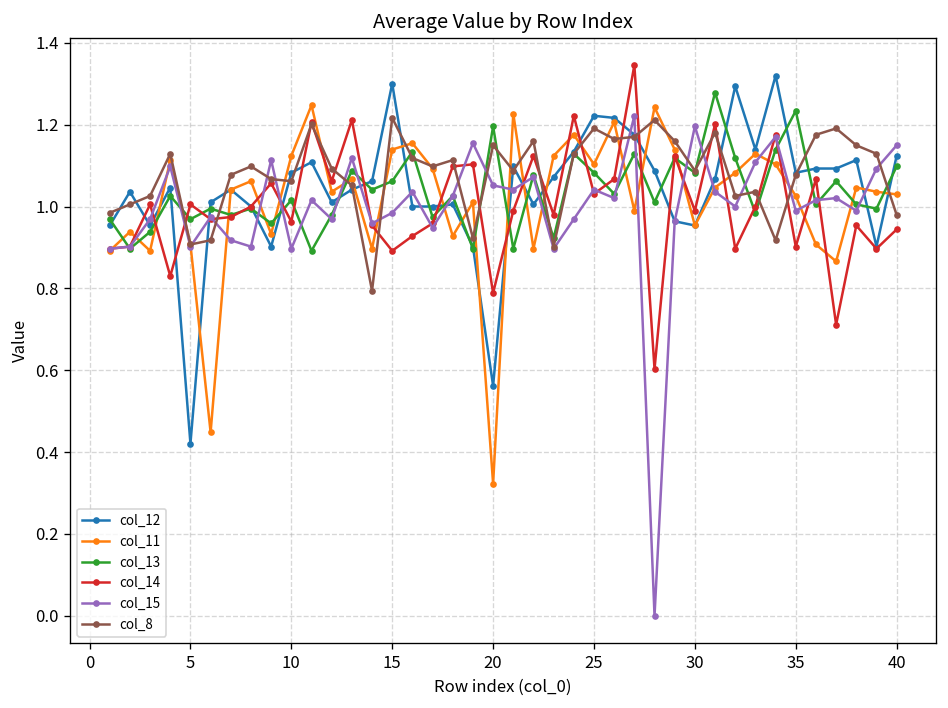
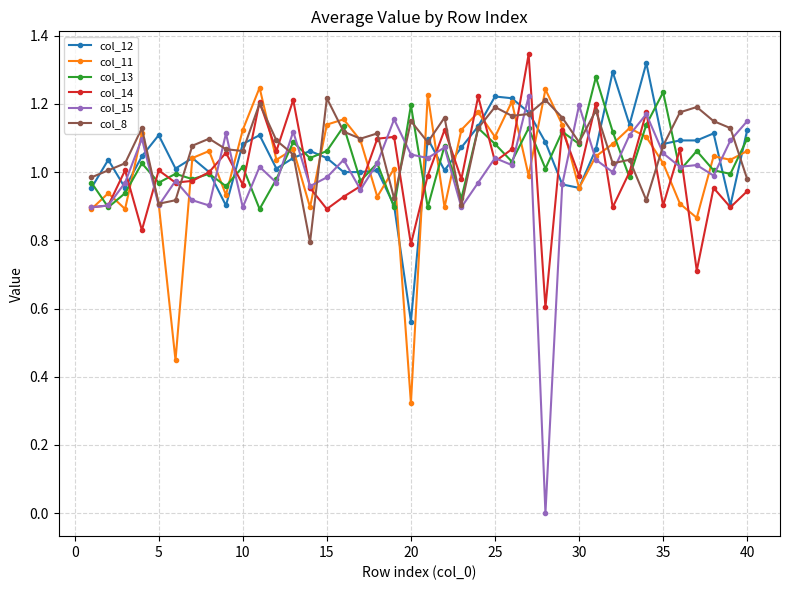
  {
    "col_12": {
-     "5": 0.42,
+     "5": 1.11,
      "10": 1.08,
-     "15": 1.30,
+     "15": 1.04,
      "20": 0.56,
      "25": 1.22,
      "40": 1.12
    },
    "col_11": {
      "10": 1.12,
      "15": 1.14,
      "20": 0.32,
      "25": 1.10,
      "35": 1.03,
-     "40": 1.03
+     "40": 1.06
    },
    "col_13": {
      "5": 0.97,
      "10": 1.02,
      "15": 1.06,
      "20": 1.20,
      "25": 1.08,
      "35": 1.23,
      "40": 1.10
    },
    "col_14": {
      "5": 1.01,
      "10": 0.96,
      "15": 0.89,
      "20": 0.79,
      "25": 1.03,
      "30": 0.99,
      "35": 0.90,
      "40": 0.94
    },
    "col_15": {
      "10": 0.90,
      "15": 0.98,
      "20": 1.05,
      "25": 1.04,
      "30": 1.20,
-     "35": 0.99,
+     "35": 1.06,
      "40": 1.15
    },
    "col_8": {
      "10": 1.06,
      "15": 1.22,
      "20": 1.15,
      "25": 1.19,
      "40": 0.98
    }
  }
